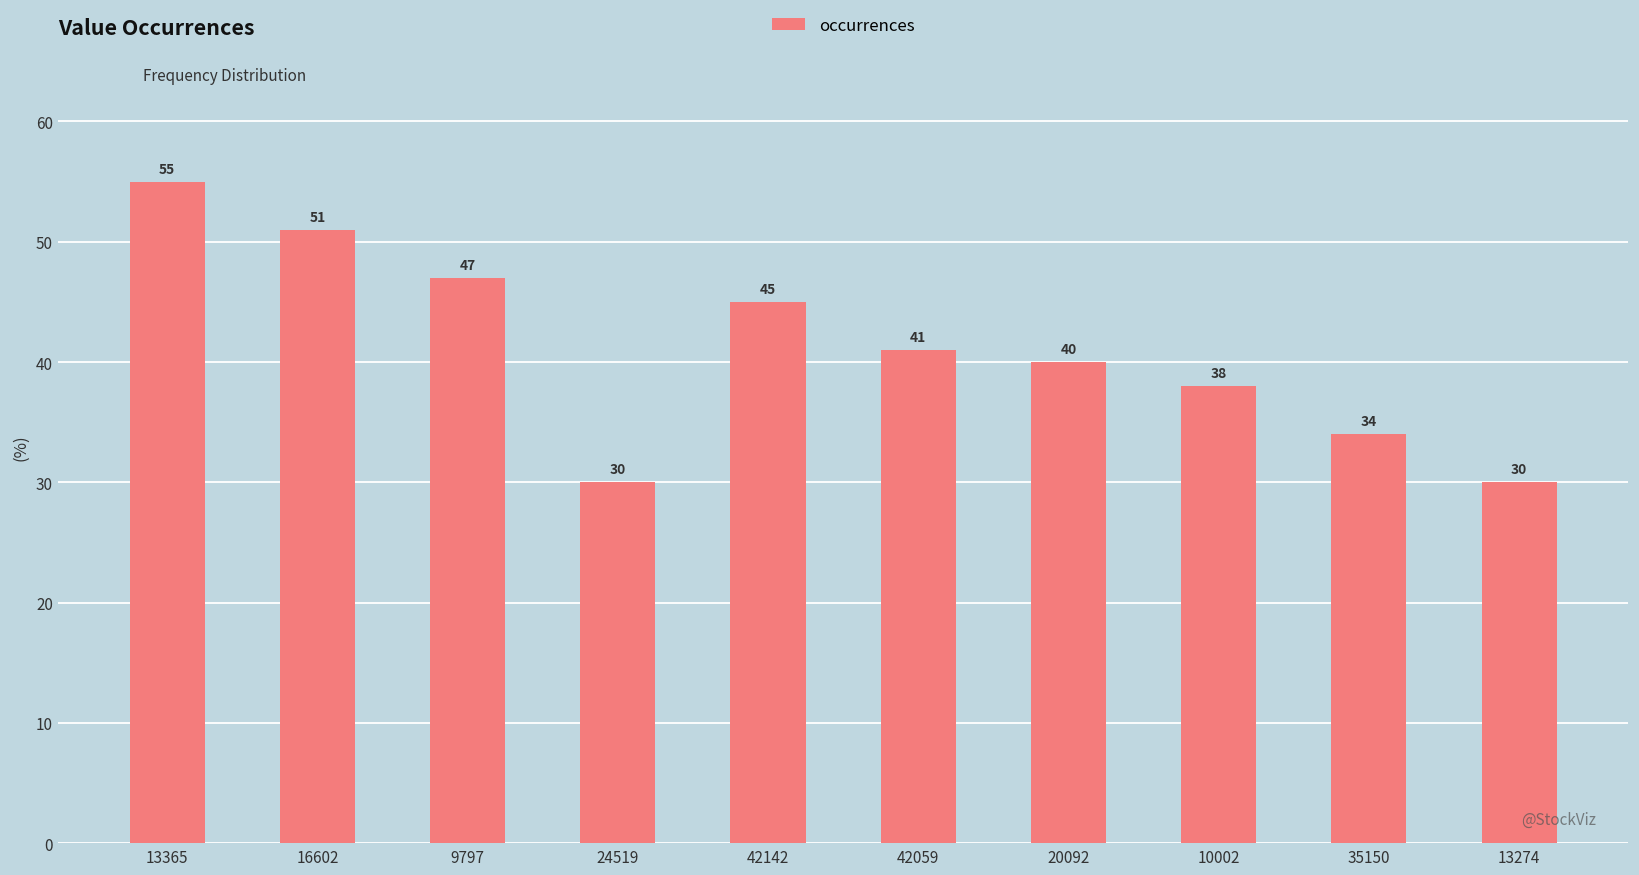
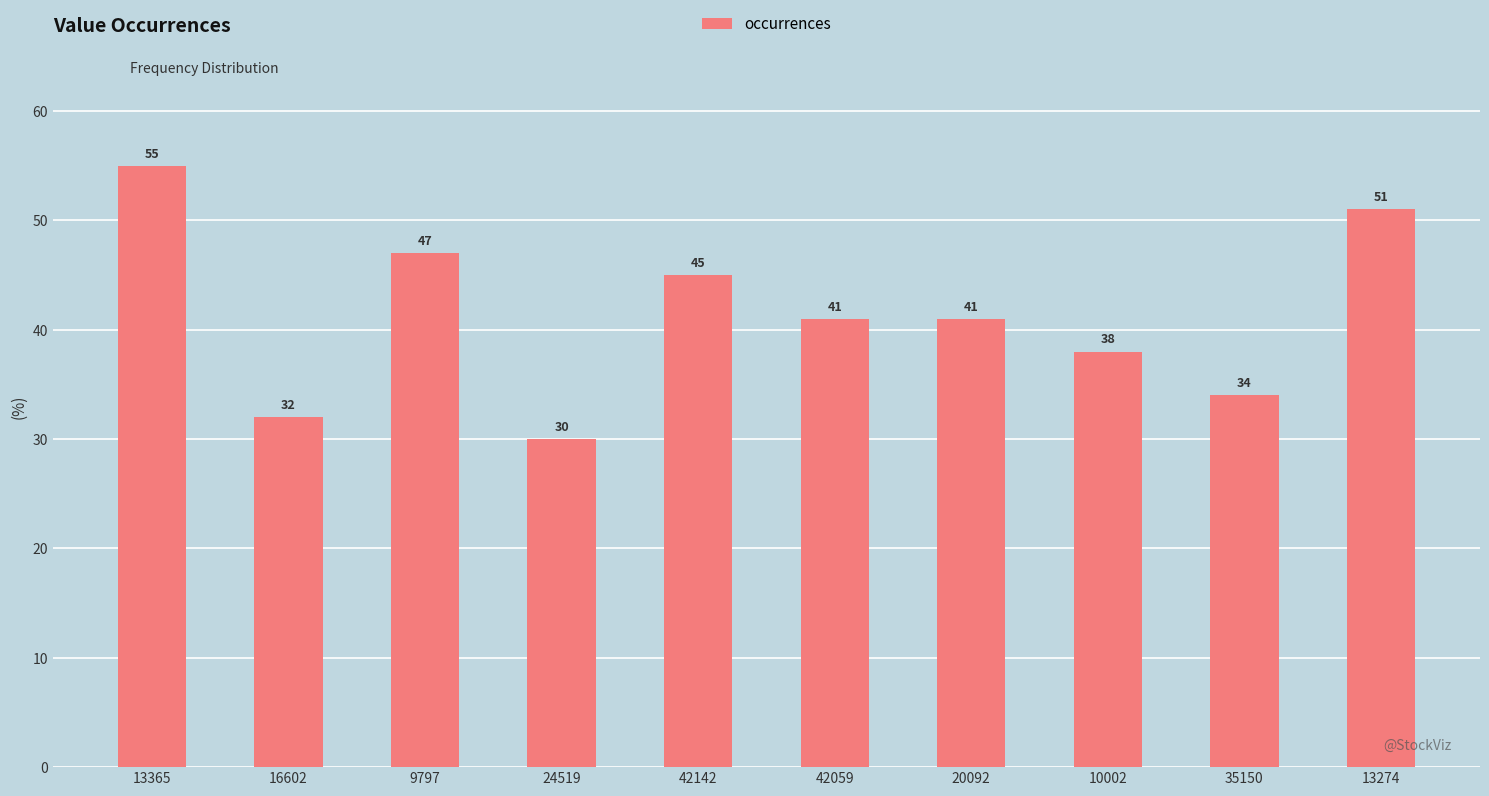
  {
    "13365": 55,
-   "16602": 51,
+   "16602": 32,
    "9797": 47,
    "24519": 30,
    "42142": 45,
    "42059": 41,
-   "20092": 40,
+   "20092": 41,
    "10002": 38,
    "35150": 34,
-   "13274": 30
+   "13274": 51
  }
